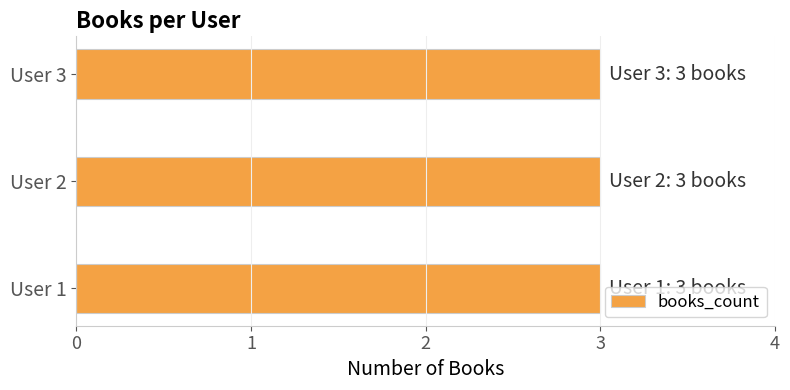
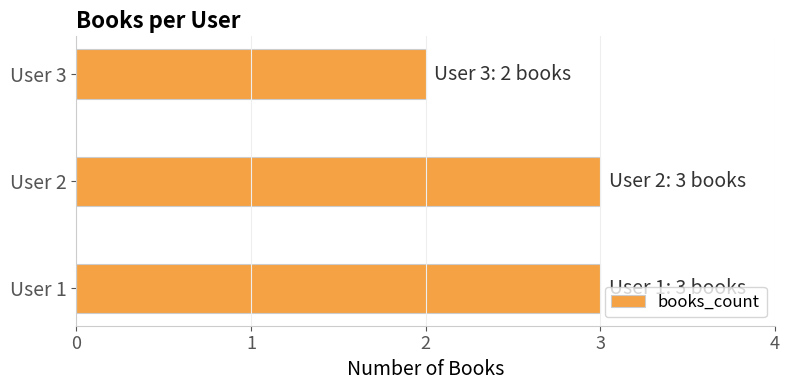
  {
-   "User 3": 3,
+   "User 3": 2,
    "User 2": 3
  }
